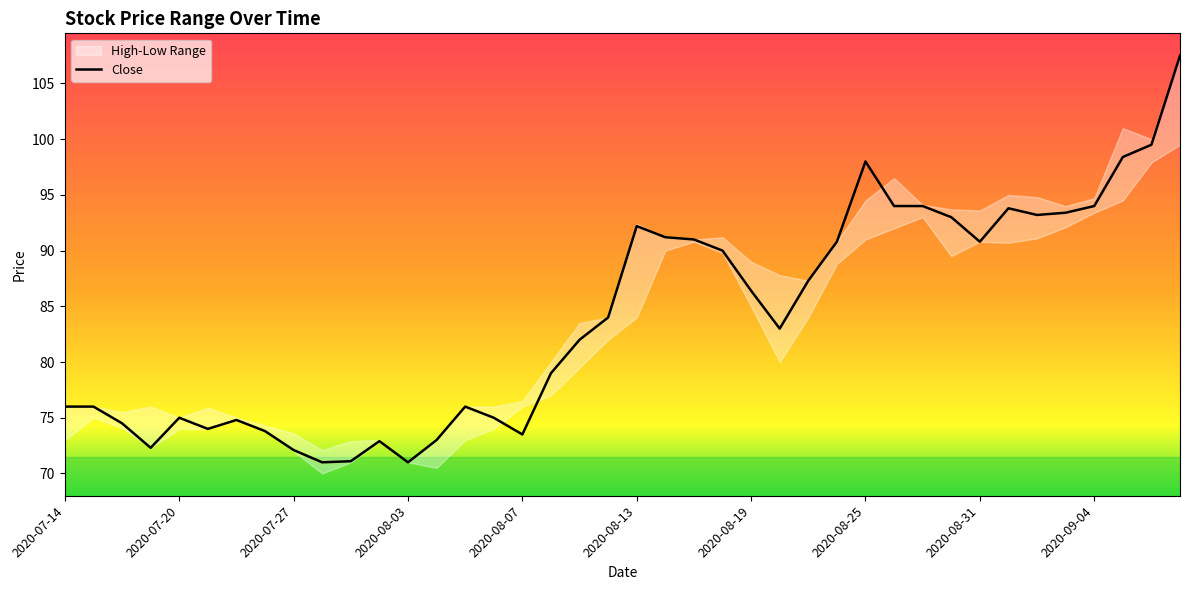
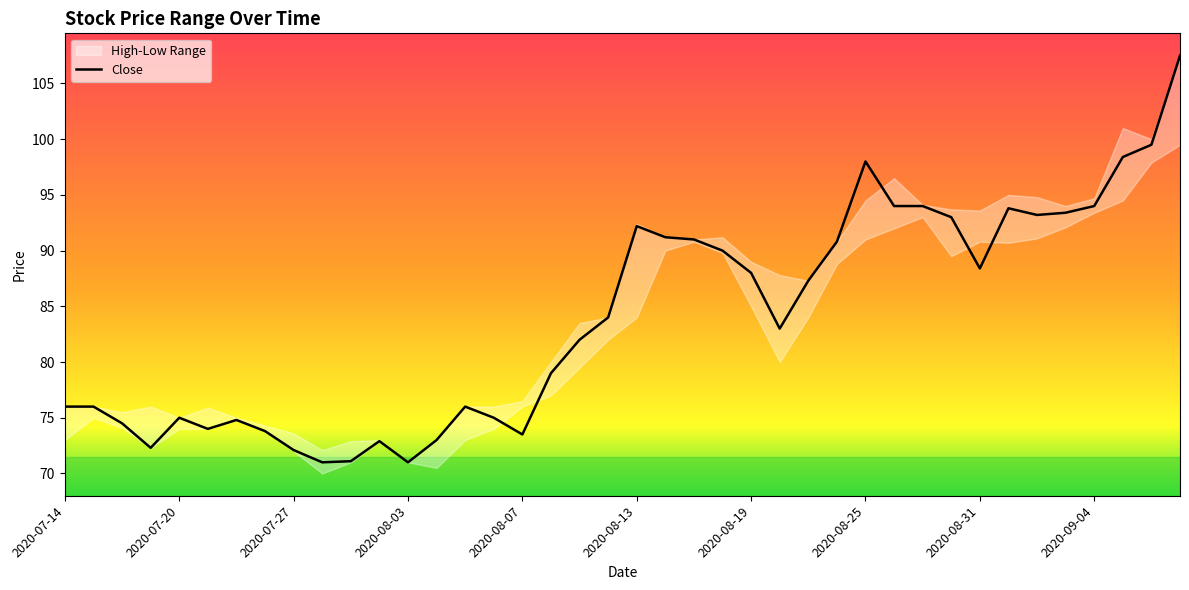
  {
    "Close": {
      "2020-07-27": 72.1,
      "2020-08-07": 73.5,
-     "2020-08-19": 86.4,
+     "2020-08-19": 88.0,
      "2020-08-25": 98.0,
-     "2020-08-31": 90.8,
+     "2020-08-31": 88.4,
      "2020-09-04": 94.0
    }
  }
